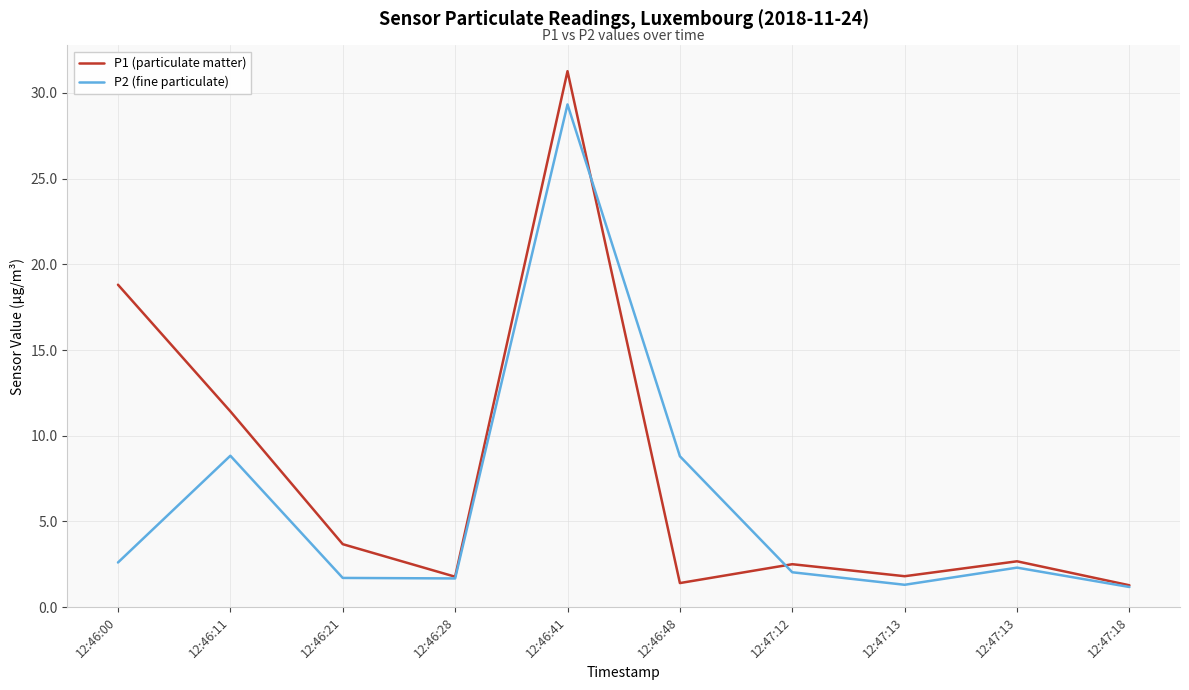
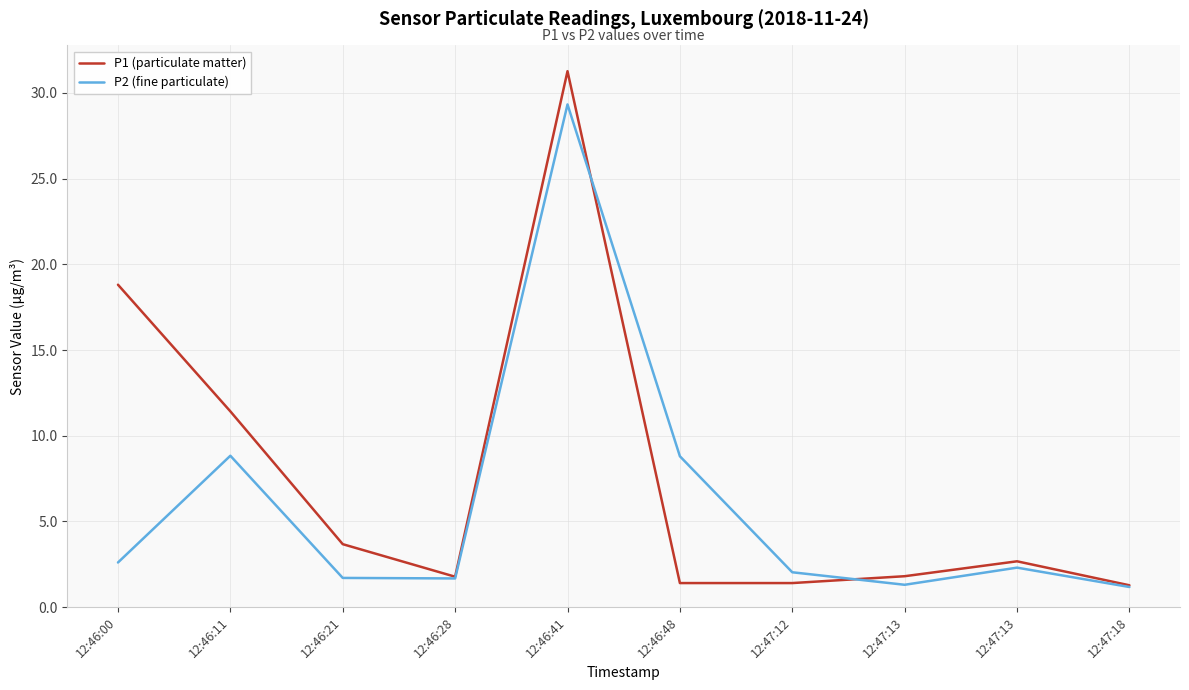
  {
    "P1 (particulate matter)": {
      "12:46:00": 18.8,
      "12:46:11": 11.4,
      "12:46:21": 3.7,
      "12:46:41": 31.3,
      "12:46:48": 1.4,
-     "12:47:12": 2.5
+     "12:47:12": 1.4
    },
    "P2 (fine particulate)": {
      "12:46:00": 2.6,
      "12:46:11": 8.8,
      "12:46:21": 1.7,
      "12:46:41": 29.3,
      "12:46:48": 8.8,
      "12:47:12": 2.0
    }
  }
